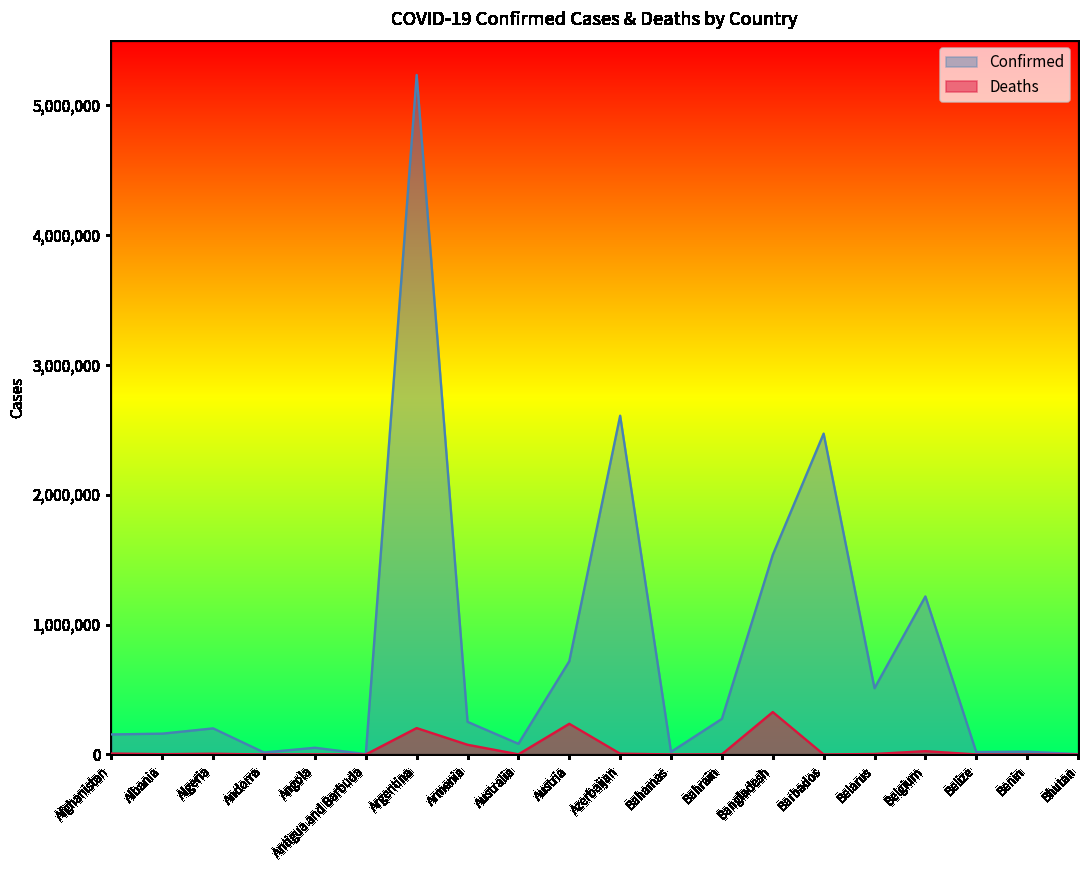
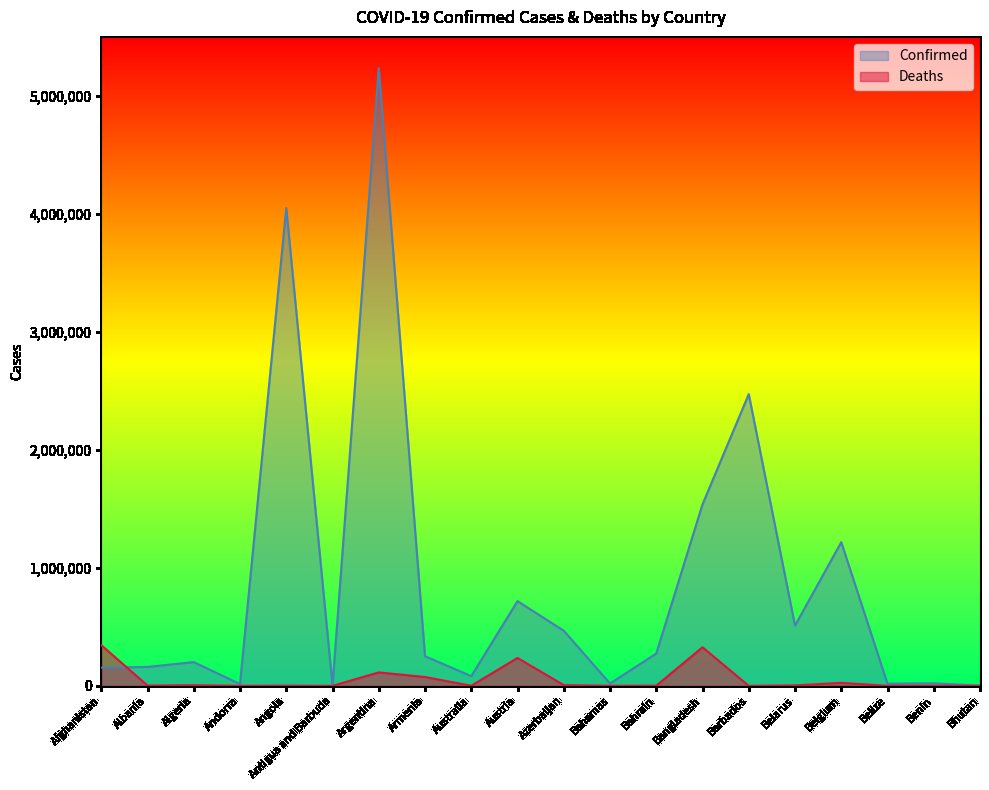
  {
    "Confirmed": {
      "Afghanistan": "150,000",
      "Albania": "160,000",
      "Algeria": "200,000",
-     "Angola": "50,000",
+     "Angola": "4,050,000",
      "Argentina": "5,230,000",
      "Armenia": "250,000",
      "Australia": "80,000",
      "Austria": "720,000",
-     "Azerbaijan": "2,610,000",
+     "Azerbaijan": "470,000",
      "Bahrain": "270,000",
      "Bangladesh": "1,540,000",
      "Barbados": "2,470,000",
      "Belarus": "510,000",
      "Belgium": "1,220,000"
    },
    "Deaths": {
-     "Afghanistan": "10,000",
+     "Afghanistan": "340,000",
      "Albania": "0",
      "Algeria": "10,000",
      "Angola": "0",
-     "Argentina": "200,000",
+     "Argentina": "110,000",
      "Armenia": "70,000",
      "Australia": "0",
      "Austria": "240,000",
      "Azerbaijan": "10,000",
      "Bahrain": "0",
      "Bangladesh": "330,000",
      "Barbados": "0",
      "Belarus": "0",
      "Belgium": "30,000"
    }
  }
